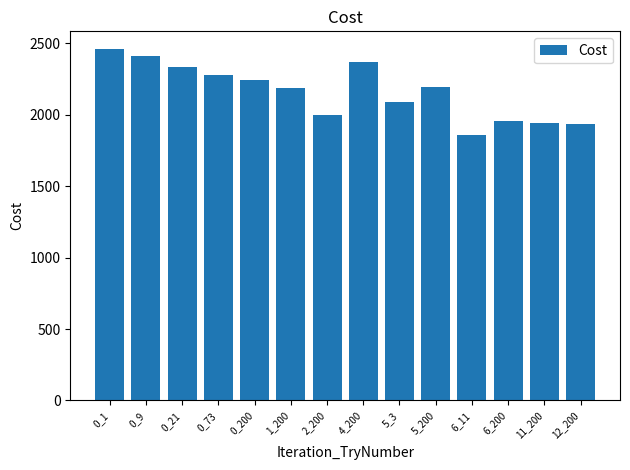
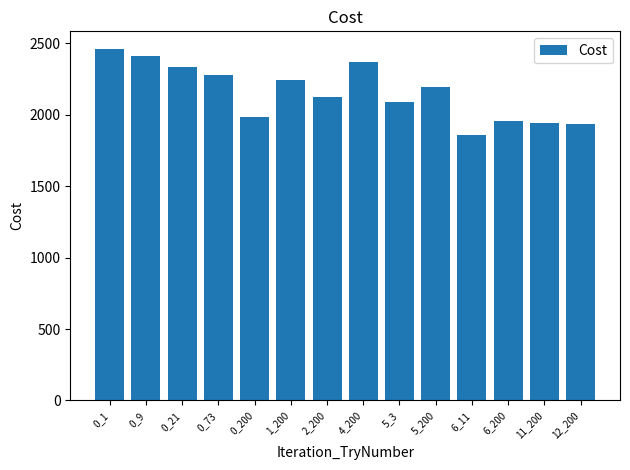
  {
    "0_1": 2460,
    "0_9": 2410,
    "0_21": 2330,
    "0_73": 2280,
-   "0_200": 2240,
-   "1_200": 2190,
-   "2_200": 2000,
+   "0_200": 1980,
+   "1_200": 2250,
+   "2_200": 2130,
    "4_200": 2370,
    "5_3": 2090,
    "5_200": 2200,
    "6_11": 1860,
    "6_200": 1960,
    "11_200": 1940,
    "12_200": 1930
  }
